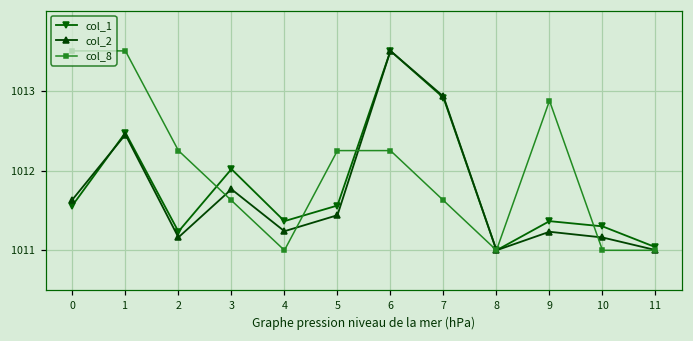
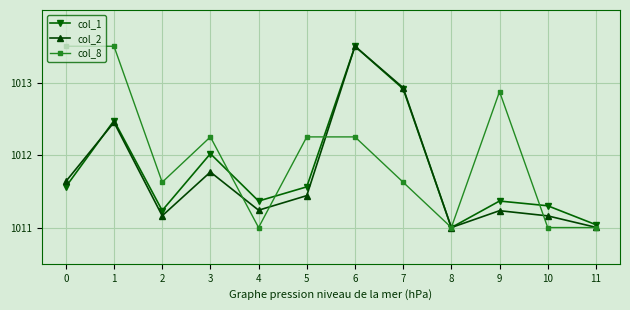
  {
    "col_8": {
      "1": 1013.5,
-     "2": 1012.3,
-     "3": 1011.6,
+     "2": 1011.6,
+     "3": 1012.3,
      "4": 1011.0,
      "5": 1012.3,
      "6": 1012.3,
      "7": 1011.6,
      "9": 1012.9,
      "10": 1011.0
    }
  }
